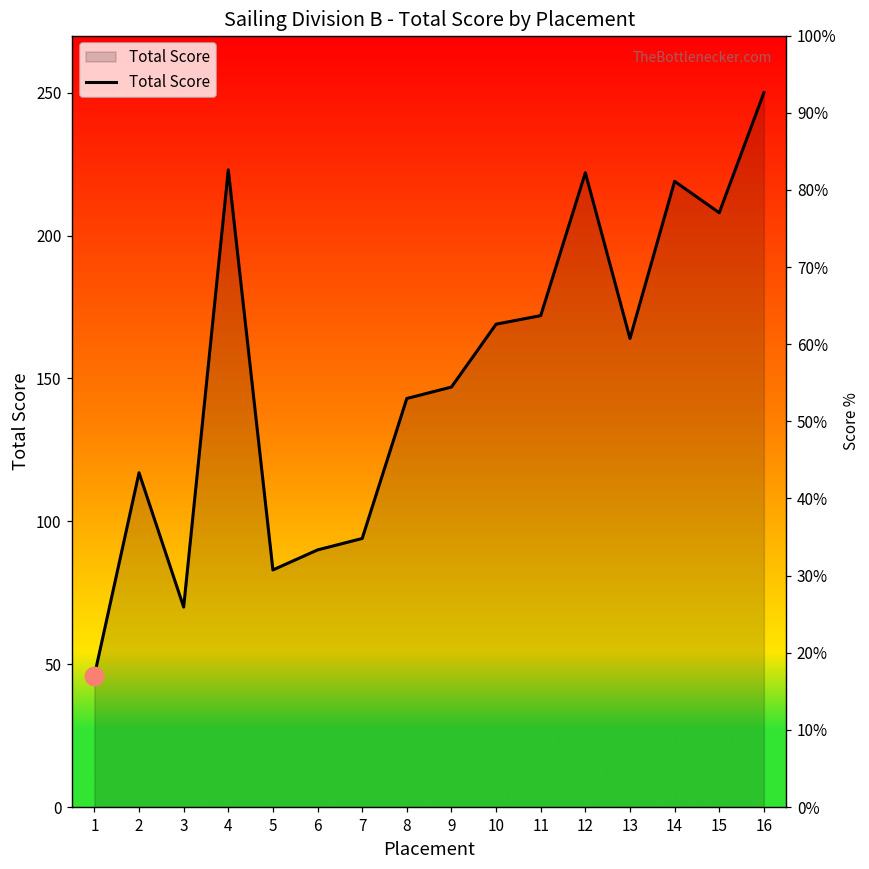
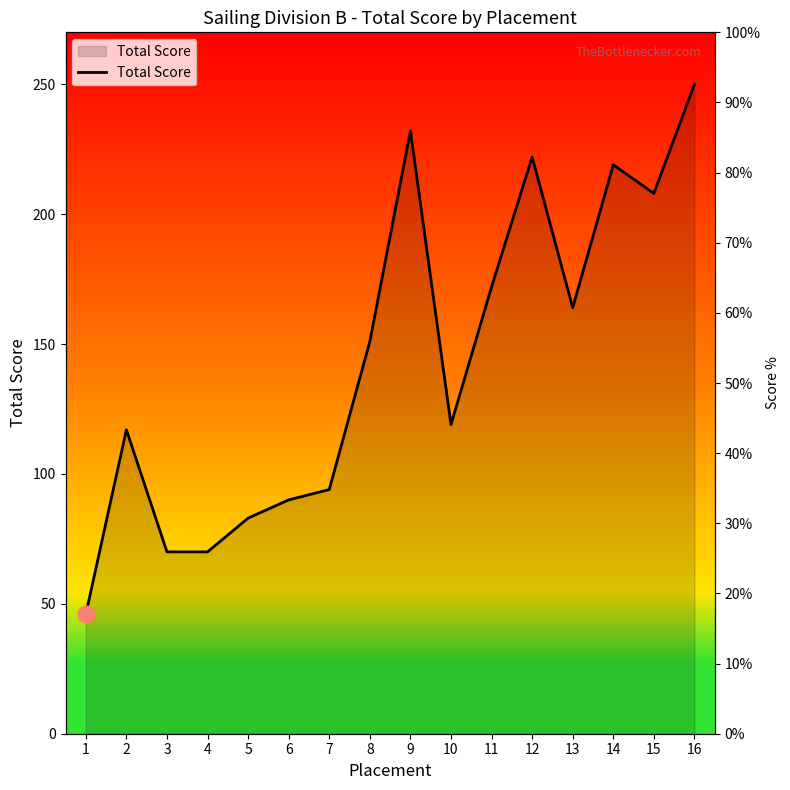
  {
    "Total Score": {
      "2": 117,
      "3": 70,
-     "4": 223,
+     "4": 70,
      "5": 83,
      "6": 90,
      "7": 94,
-     "8": 143,
-     "9": 147,
-     "10": 169,
+     "8": 151,
+     "9": 232,
+     "10": 119,
      "11": 172,
      "12": 222,
      "13": 164,
      "14": 219,
      "15": 208,
      "16": 250
    }
  }
